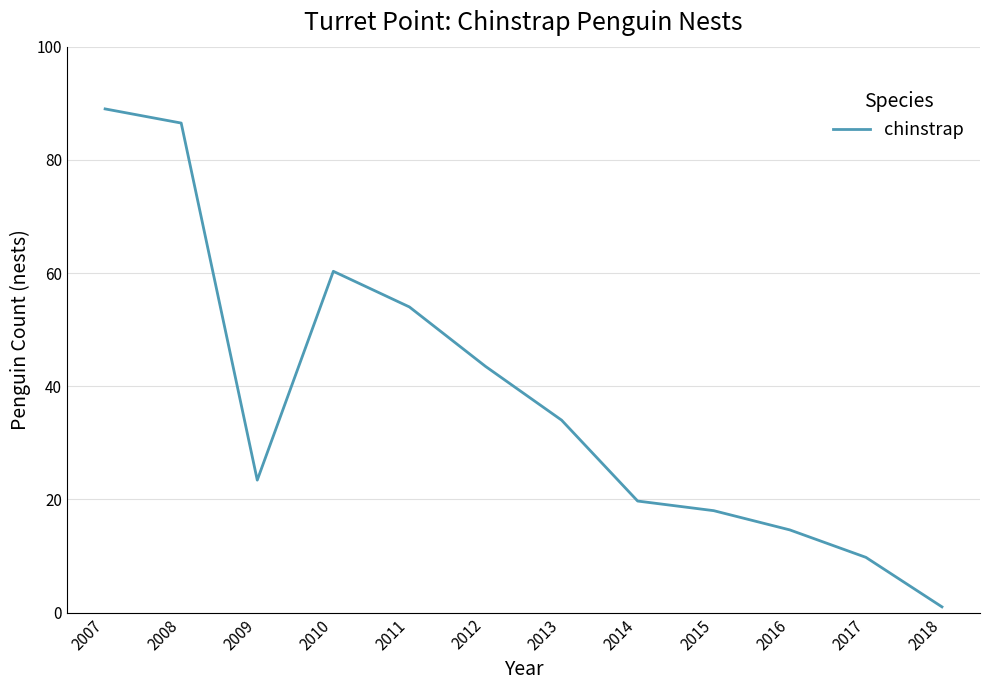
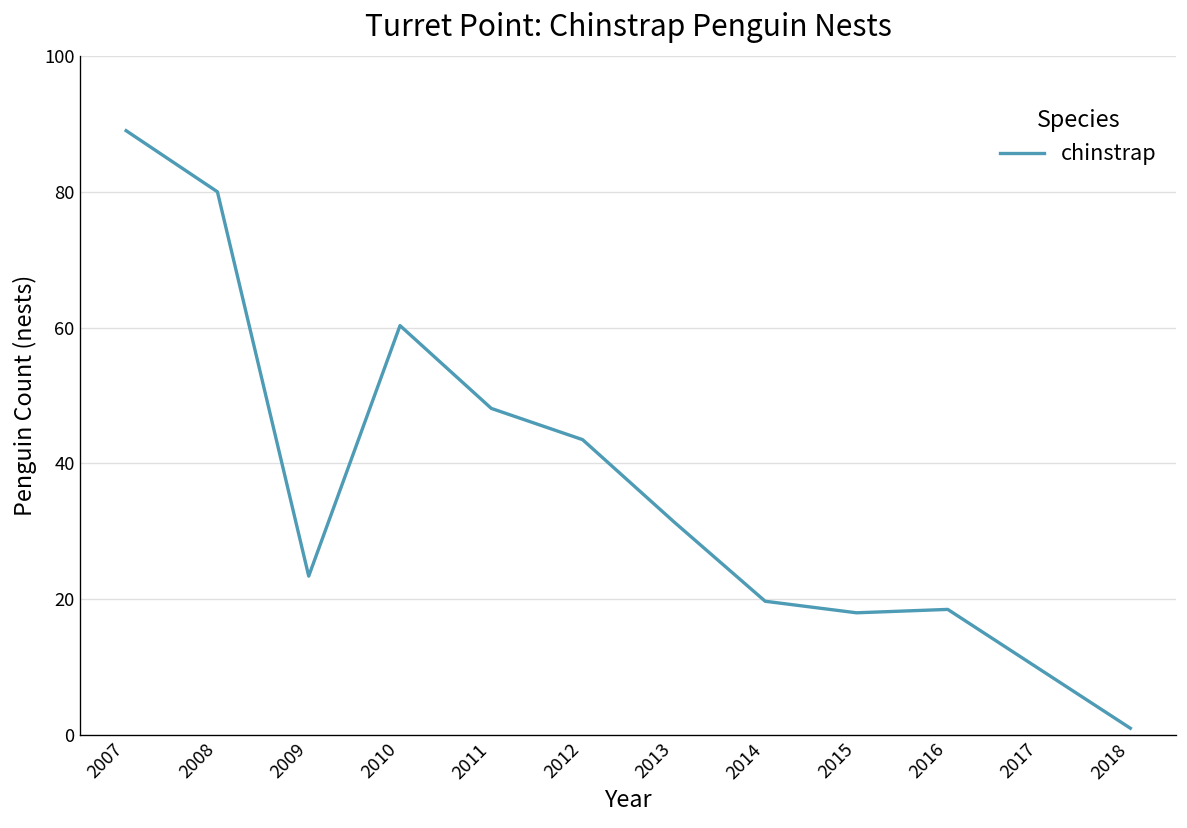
  {
    "2007": 89,
-   "2008": 87,
+   "2008": 80,
    "2009": 23,
    "2010": 60,
-   "2011": 54,
+   "2011": 48,
    "2012": 44,
-   "2013": 34,
+   "2013": 31,
    "2014": 20,
    "2015": 18,
-   "2016": 15,
+   "2016": 19,
    "2017": 10,
    "2018": 1
  }
